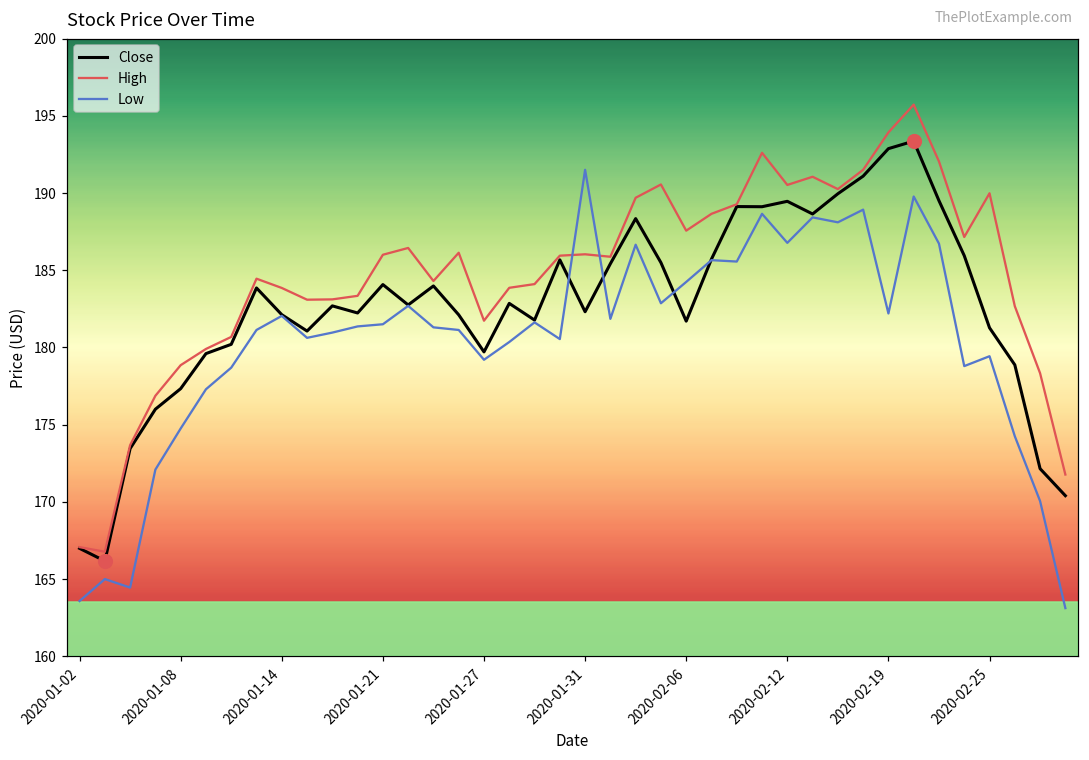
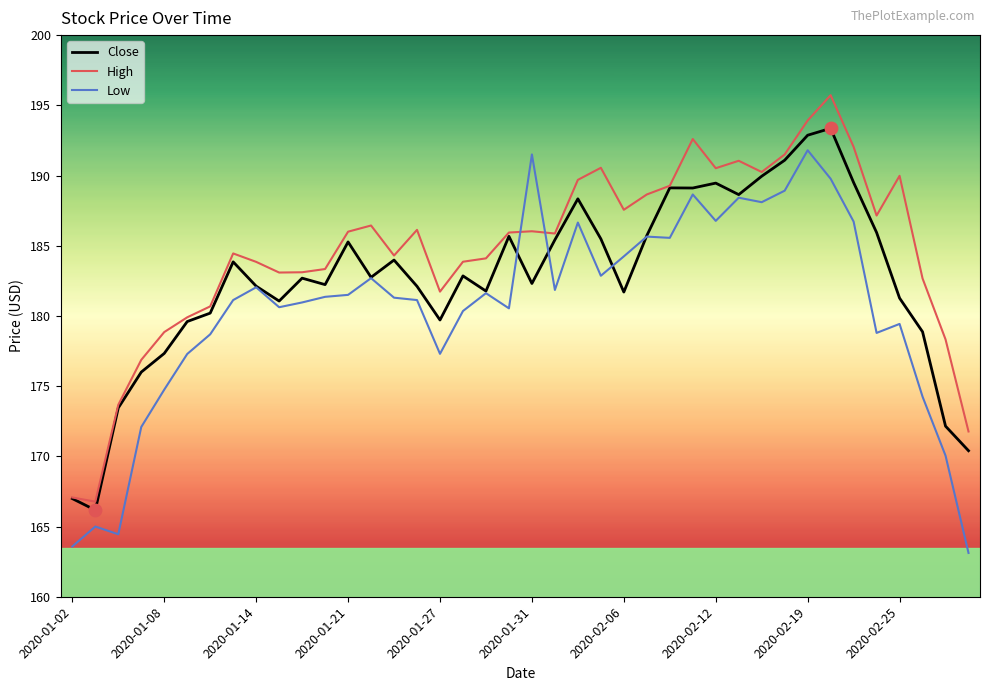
  {
    "Close": {
      "2020-01-08": 177.3,
-     "2020-01-21": 184.1,
+     "2020-01-21": 185.3,
      "2020-01-27": 179.7,
      "2020-01-31": 182.3,
      "2020-02-06": 181.7,
      "2020-02-12": 189.5,
      "2020-02-19": 192.9,
      "2020-02-25": 181.3
    },
    "Low": {
      "2020-01-02": 163.6,
      "2020-01-08": 174.8,
      "2020-01-21": 181.5,
-     "2020-01-27": 179.2,
+     "2020-01-27": 177.3,
      "2020-01-31": 191.5,
      "2020-02-06": 184.2,
      "2020-02-12": 186.8,
-     "2020-02-19": 182.2,
+     "2020-02-19": 191.8,
      "2020-02-25": 179.4
    }
  }
